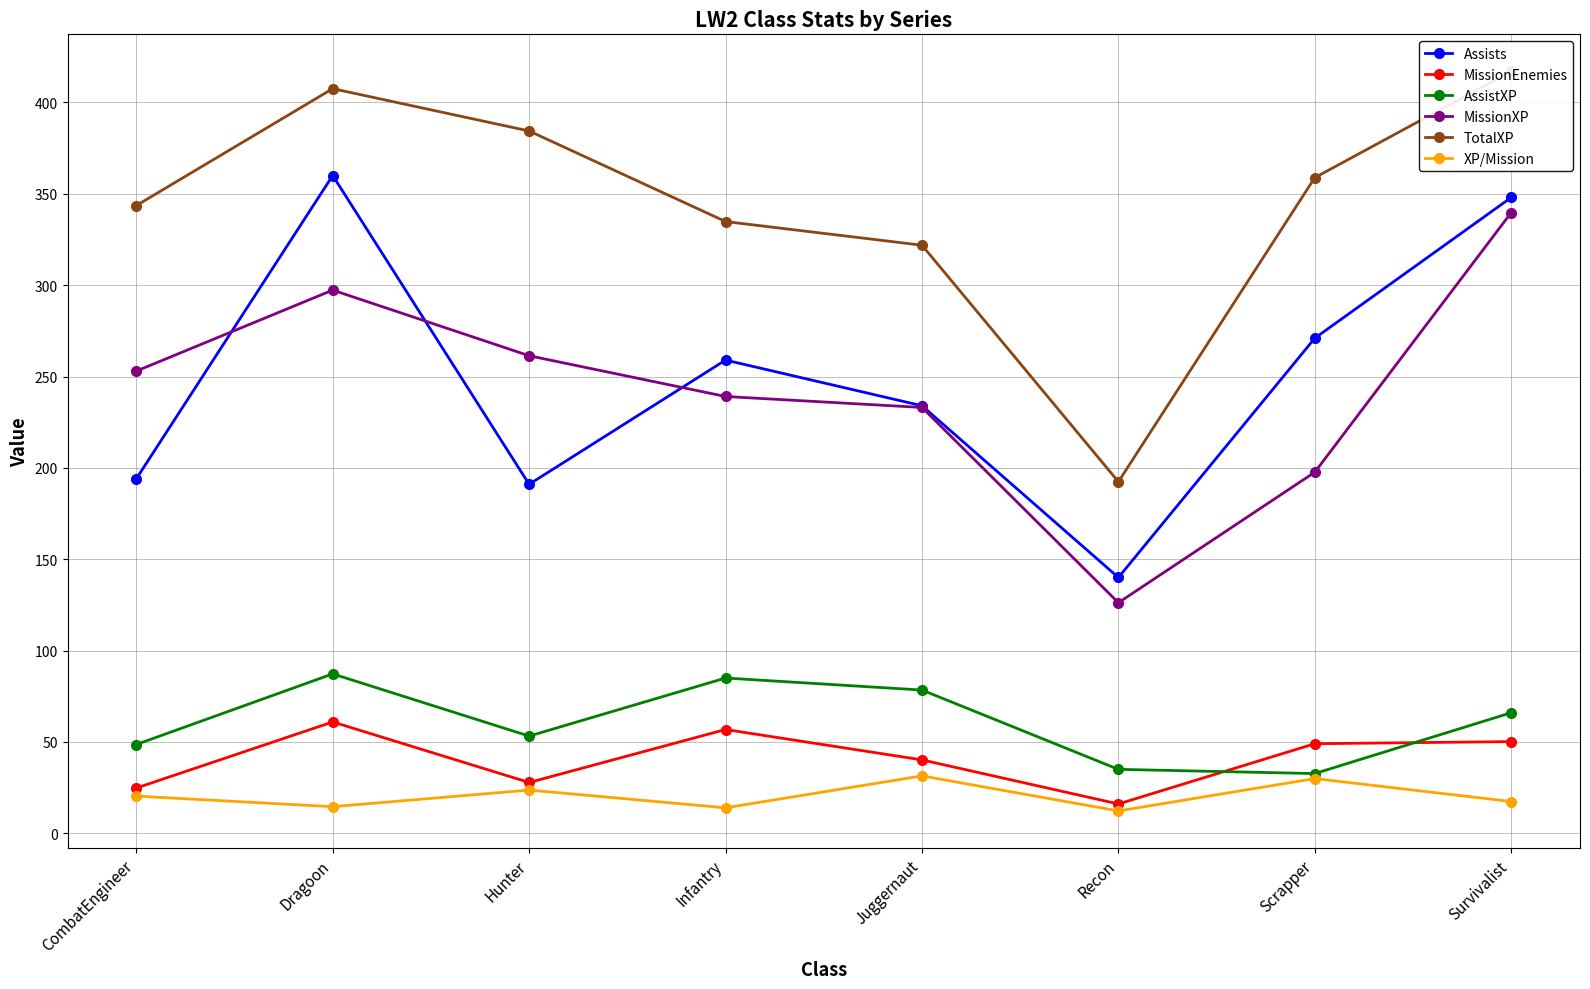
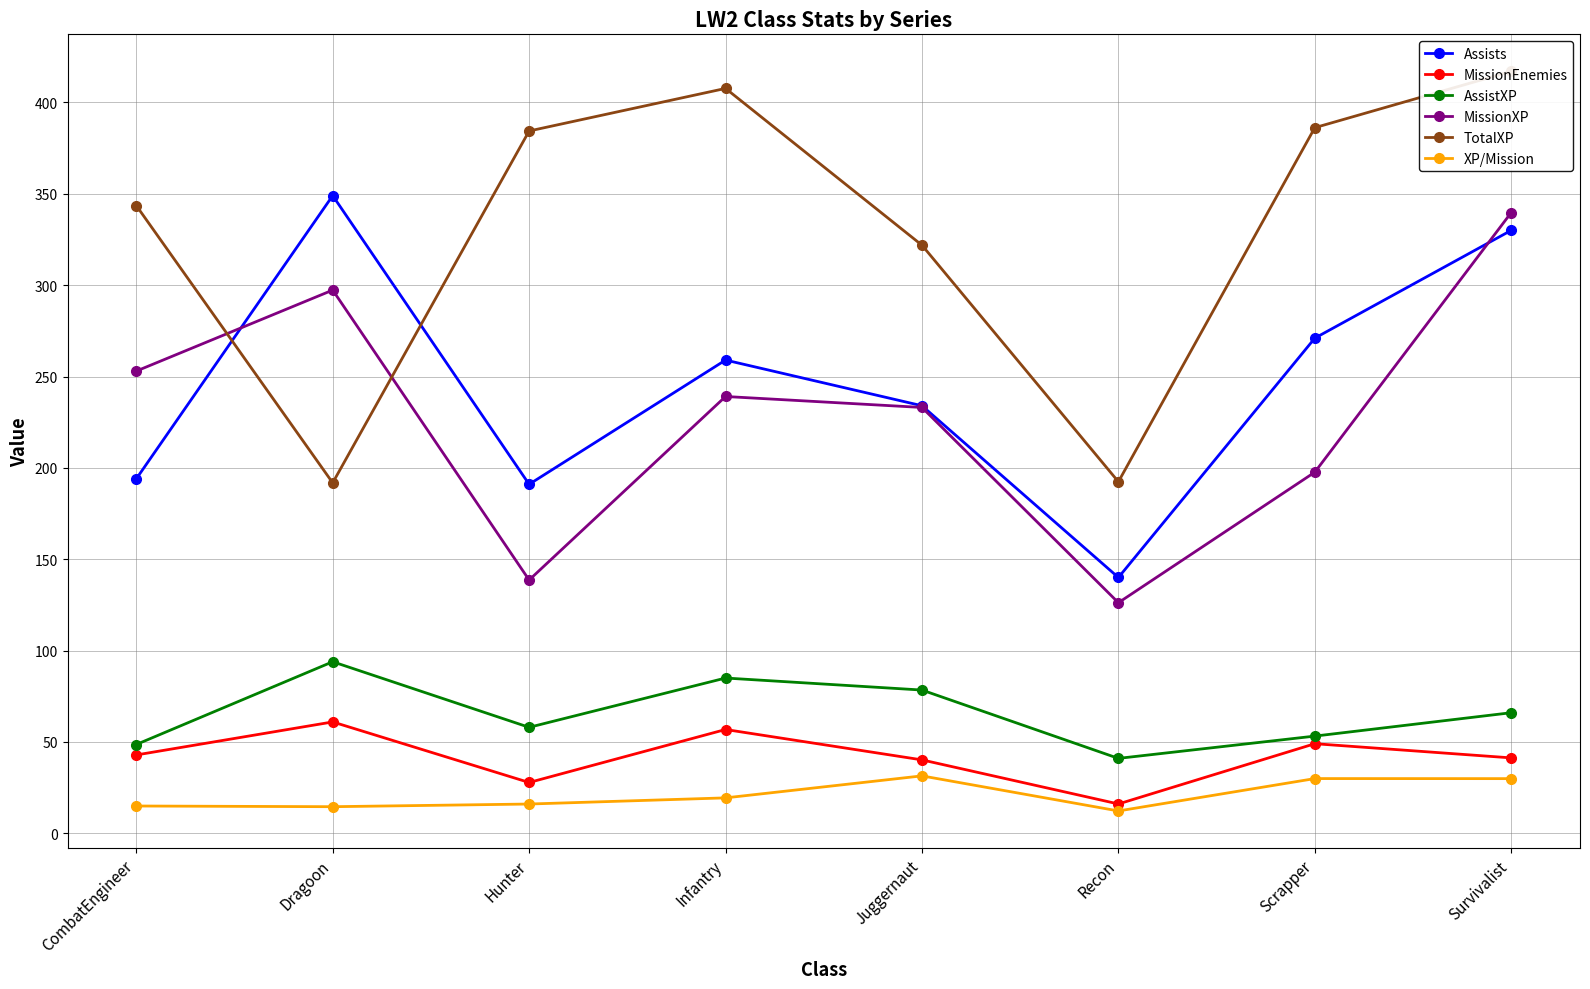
  {
    "Assists": {
      "CombatEngineer": 194,
-     "Dragoon": 360,
+     "Dragoon": 349,
      "Hunter": 191,
      "Infantry": 259,
      "Recon": 140,
      "Scrapper": 271,
-     "Survivalist": 348
+     "Survivalist": 330
    },
    "MissionEnemies": {
-     "CombatEngineer": 25,
+     "CombatEngineer": 43,
      "Dragoon": 61,
      "Hunter": 28,
      "Infantry": 57,
      "Juggernaut": 40,
      "Recon": 16,
      "Scrapper": 49,
-     "Survivalist": 50
+     "Survivalist": 41
    },
    "AssistXP": {
      "CombatEngineer": 49,
-     "Dragoon": 87,
-     "Hunter": 53,
+     "Dragoon": 94,
+     "Hunter": 58,
      "Infantry": 85,
      "Juggernaut": 78,
-     "Recon": 35,
-     "Scrapper": 33,
+     "Recon": 41,
+     "Scrapper": 53,
      "Survivalist": 66
    },
    "MissionXP": {
      "CombatEngineer": 253,
      "Dragoon": 297,
-     "Hunter": 261,
+     "Hunter": 139,
      "Infantry": 239,
      "Recon": 126,
      "Scrapper": 198,
      "Survivalist": 340
    },
    "TotalXP": {
      "CombatEngineer": 344,
-     "Dragoon": 408,
+     "Dragoon": 192,
      "Hunter": 384,
-     "Infantry": 335,
+     "Infantry": 408,
      "Juggernaut": 322,
      "Recon": 192,
-     "Scrapper": 359
+     "Scrapper": 386
    },
    "XP/Mission": {
-     "CombatEngineer": 20,
+     "CombatEngineer": 15,
      "Dragoon": 15,
-     "Hunter": 24,
-     "Infantry": 14,
+     "Hunter": 16,
+     "Infantry": 19,
      "Juggernaut": 31,
      "Recon": 12,
      "Scrapper": 30,
-     "Survivalist": 17
+     "Survivalist": 30
    }
  }
